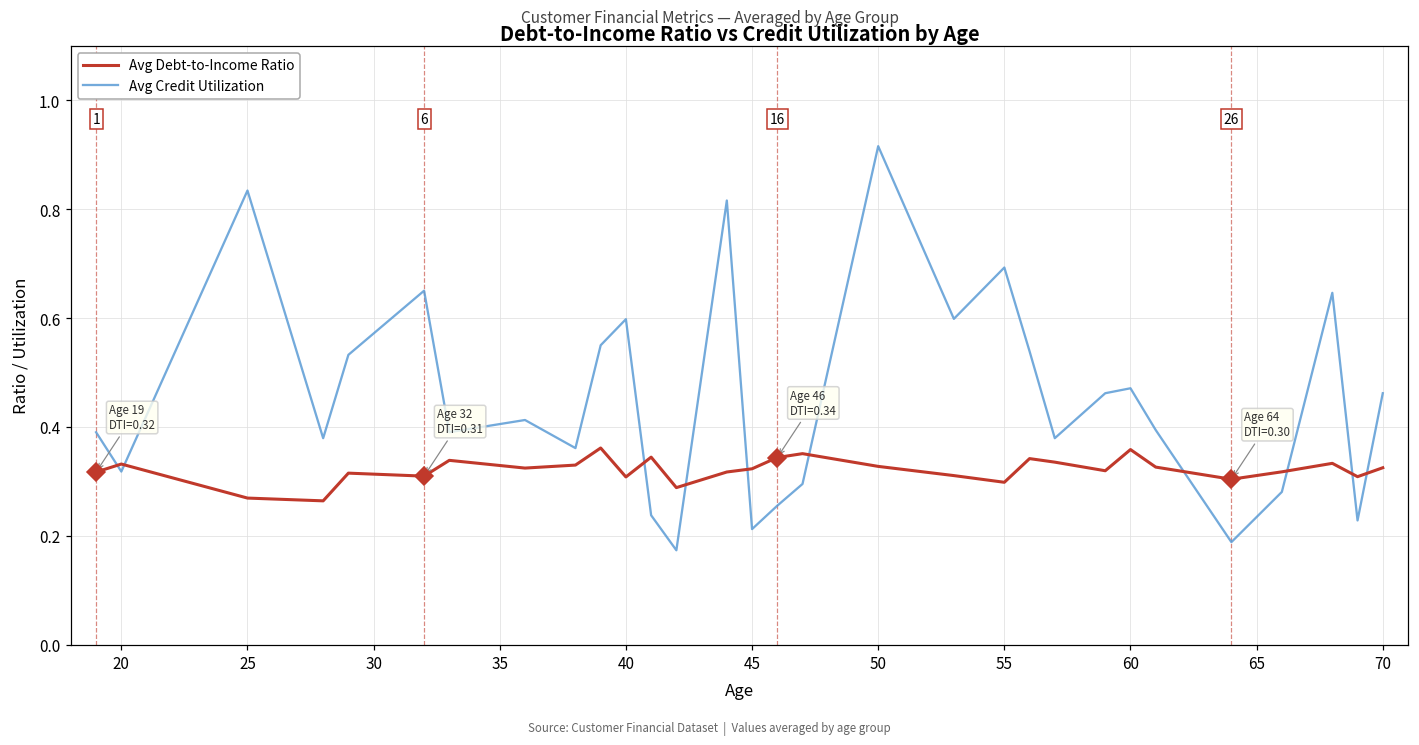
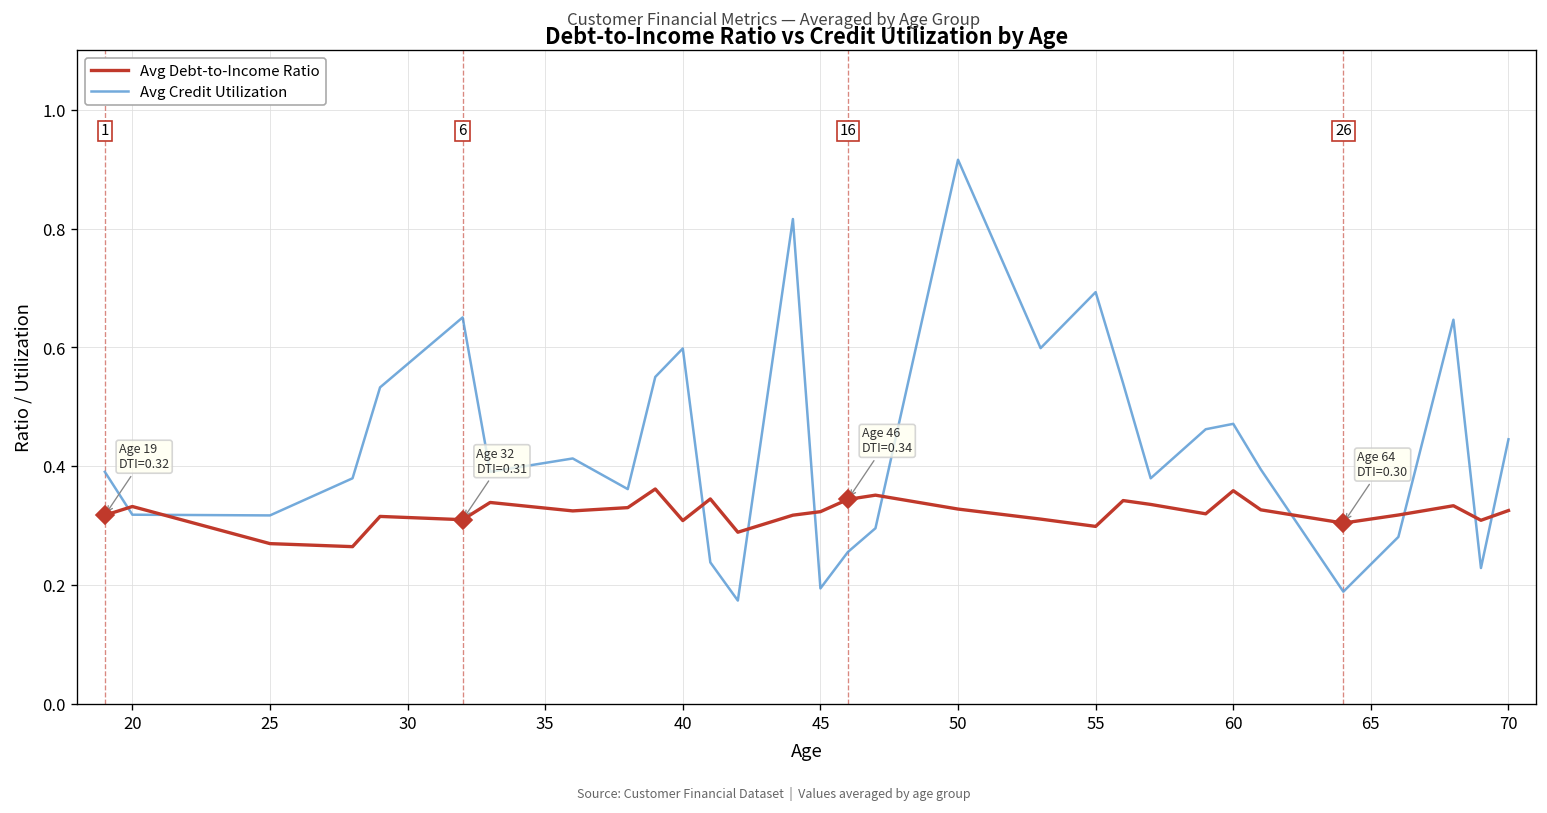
  {
    "Avg Credit Utilization": {
-     "25": 0.83,
+     "25": 0.32,
      "40": 0.60,
-     "45": 0.21,
+     "45": 0.19,
      "50": 0.92,
      "55": 0.69,
      "60": 0.47,
-     "70": 0.46
+     "70": 0.45
    }
  }
